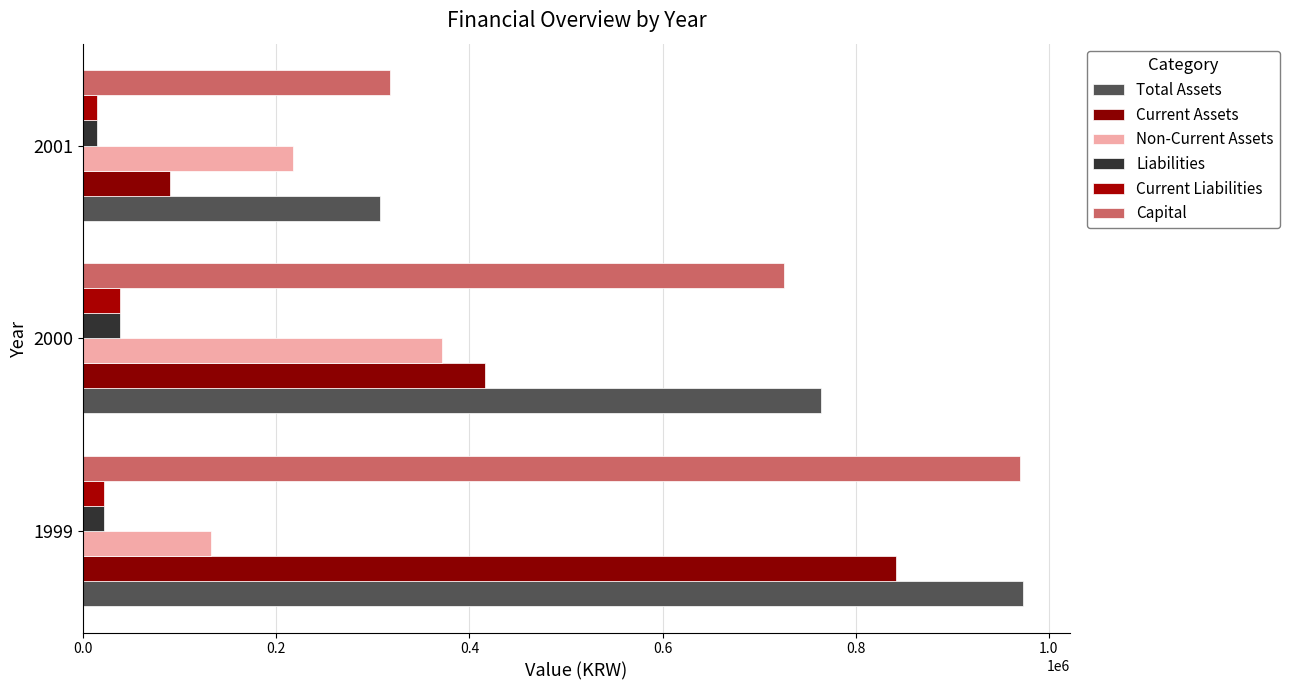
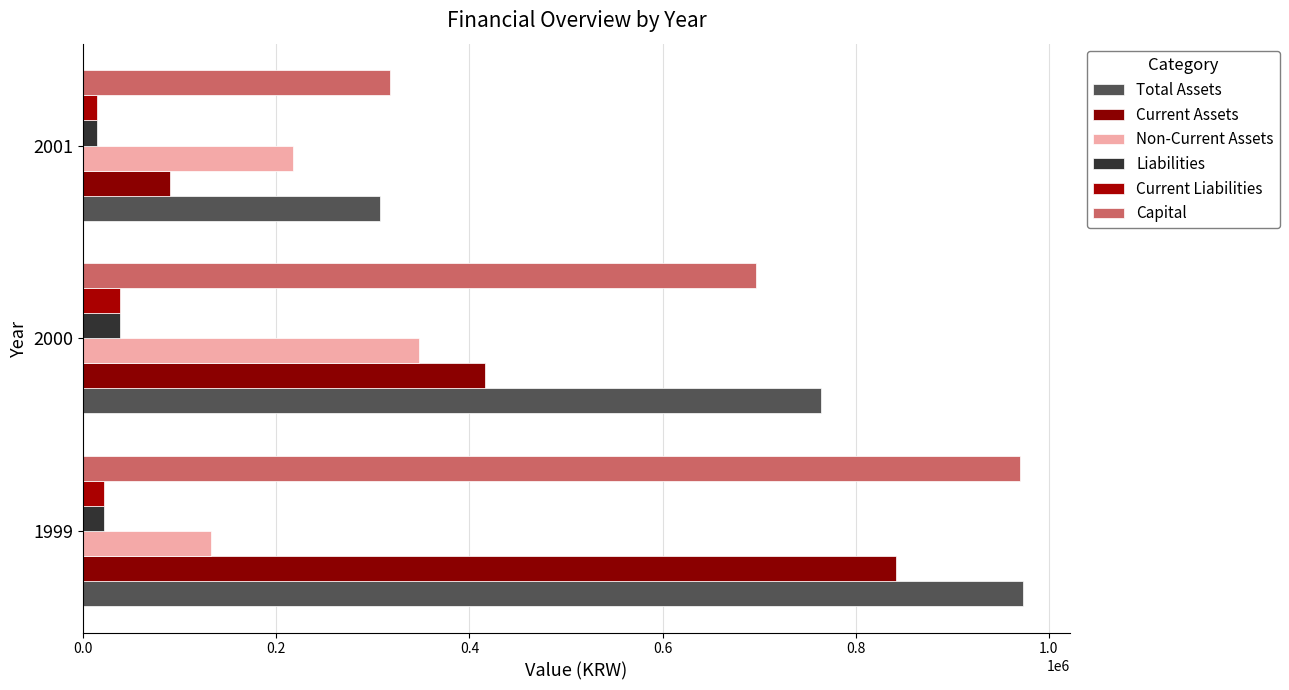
  {
    "Non-Current Assets": {
      "2001": 220000,
-     "2000": 370000,
+     "2000": 350000,
      "1999": 130000
    },
    "Capital": {
      "2001": 320000,
-     "2000": 730000,
+     "2000": 700000,
      "1999": 970000
    }
  }
